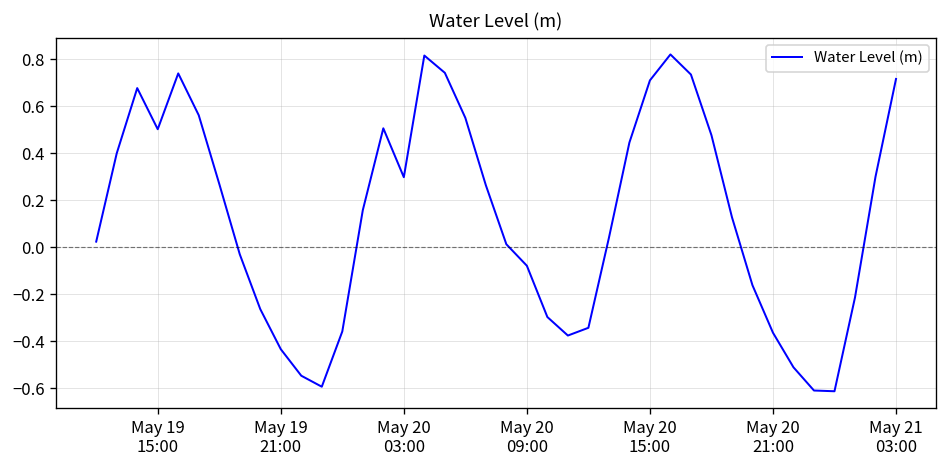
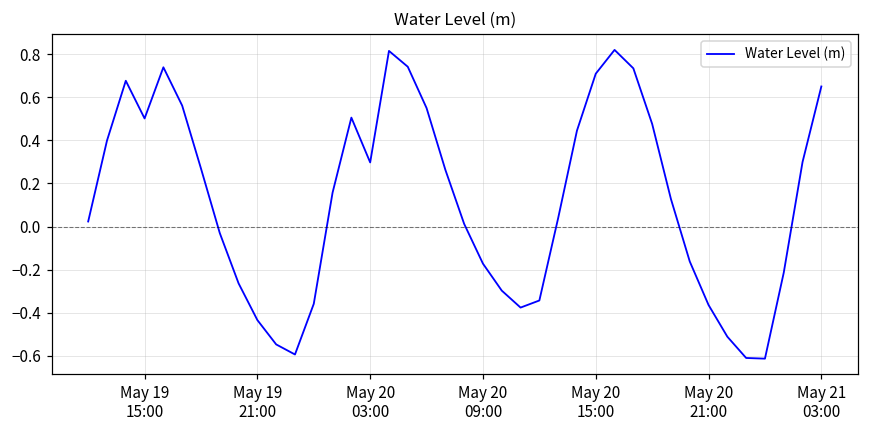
  {
    "May 19 15:00": 0.50,
    "May 19 21:00": -0.43,
    "May 20 03:00": 0.30,
-   "May 20 09:00": -0.08,
+   "May 20 09:00": -0.17,
    "May 20 15:00": 0.71,
    "May 20 21:00": -0.36,
-   "May 21 03:00": 0.72
+   "May 21 03:00": 0.65
  }
